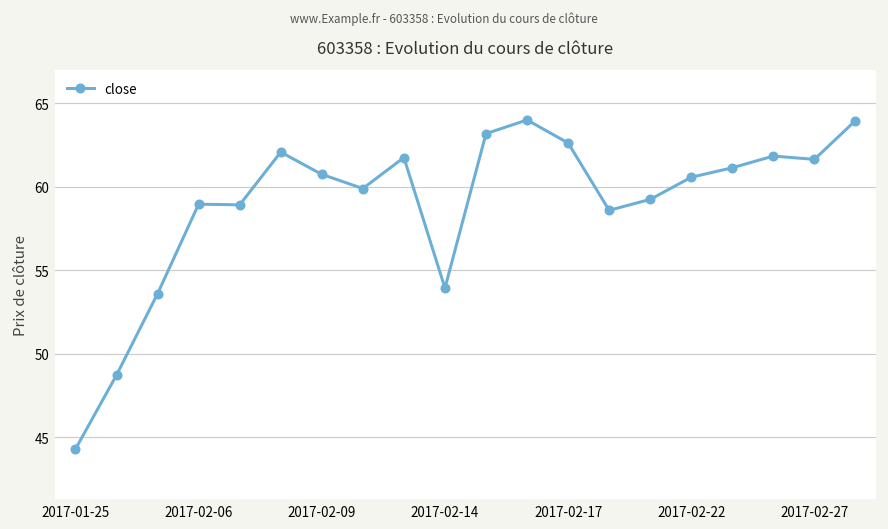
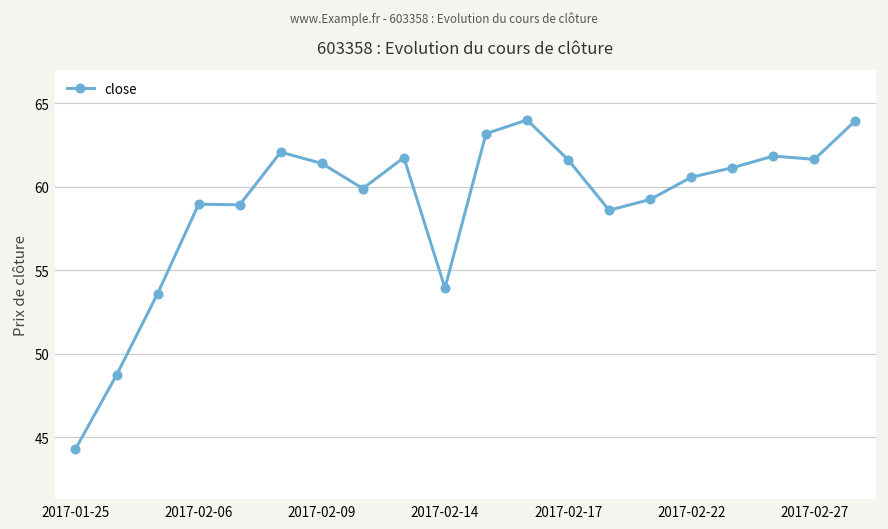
  {
    "2017-01-25": 44.3,
    "2017-02-06": 59.0,
-   "2017-02-09": 60.8,
+   "2017-02-09": 61.4,
    "2017-02-14": 53.9,
-   "2017-02-17": 62.6,
+   "2017-02-17": 61.6,
    "2017-02-22": 60.6,
    "2017-02-27": 61.6
  }
